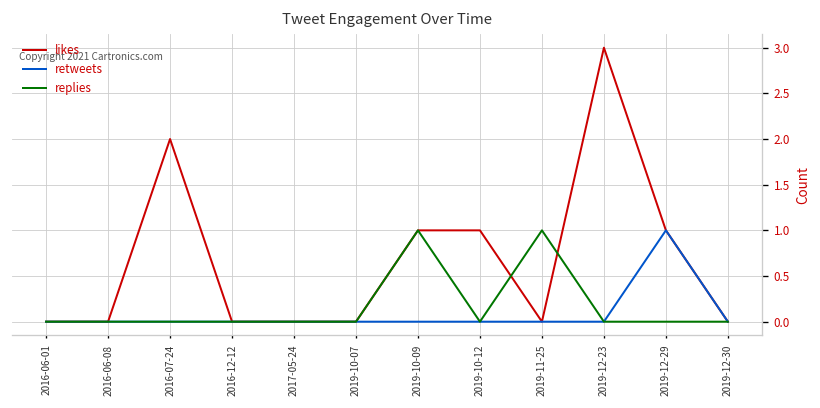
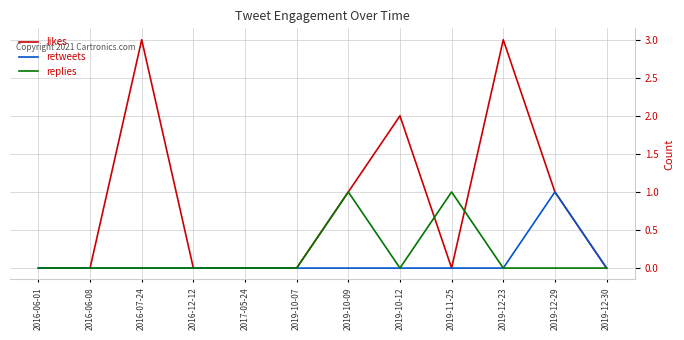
  {
    "likes": {
-     "2016-07-24": 2,
-     "2019-10-12": 1,
+     "2016-07-24": 3,
+     "2019-10-12": 2,
      "2019-12-23": 3
    },
    "retweets": {
      "2019-10-09": 0
    },
    "replies": {
      "2019-11-25": 1,
      "2019-12-29": 0
    }
  }
